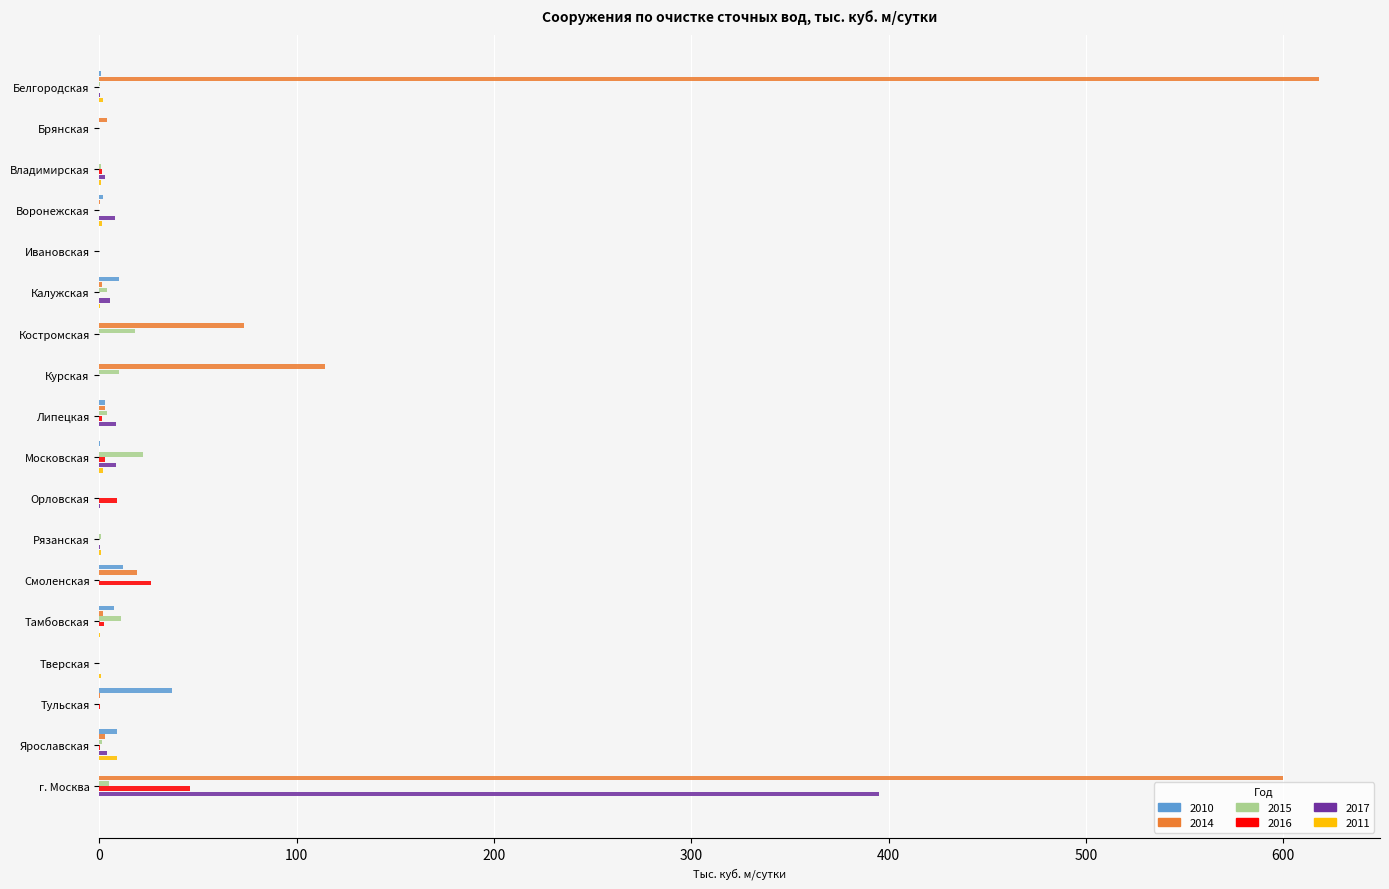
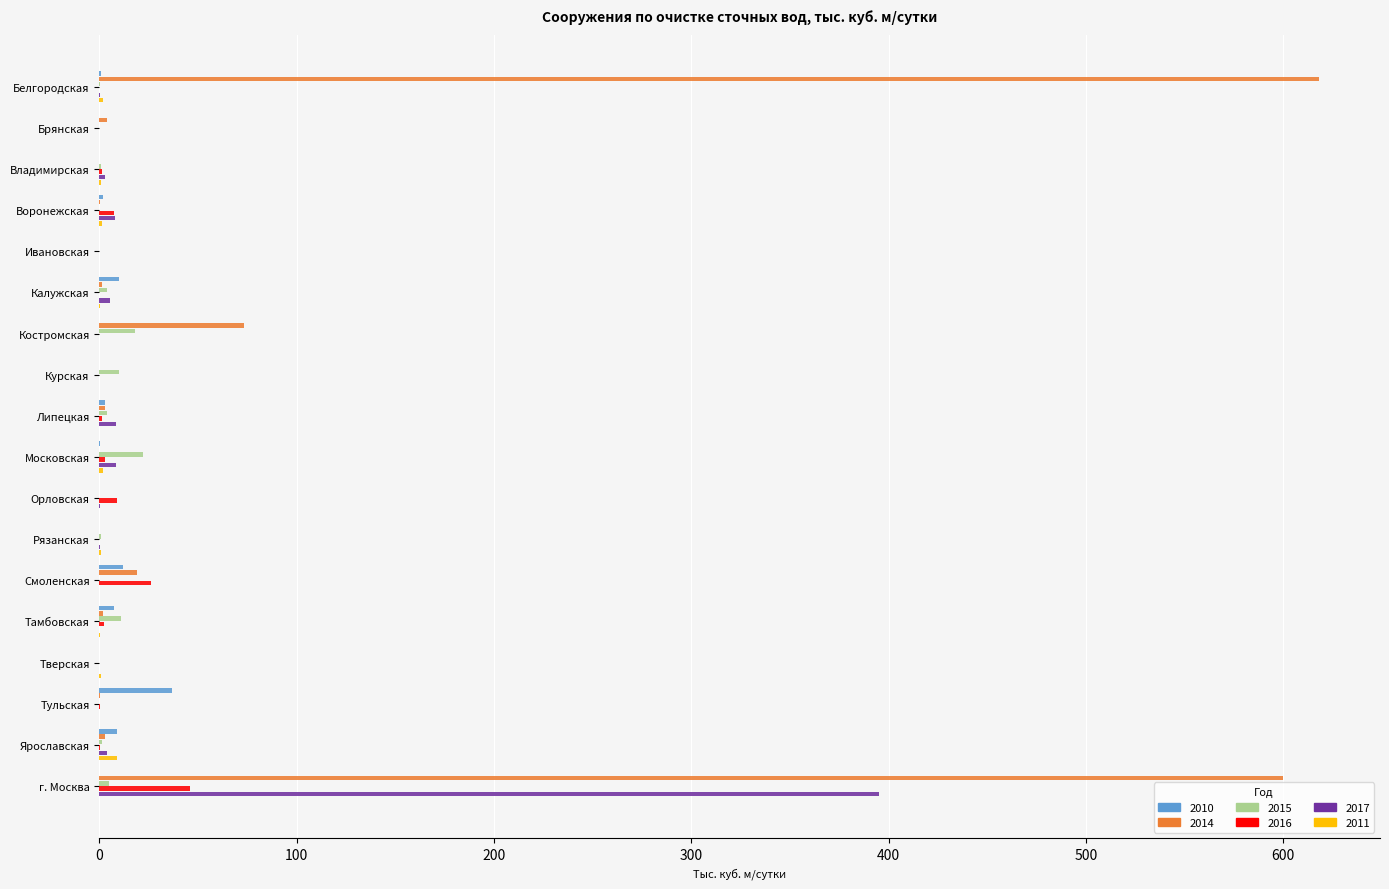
  {
    "2010": {
      "Брянская": 0,
      "Владимирская": 0,
      "Воронежская": 2,
      "Ивановская": 0,
      "Калужская": 10,
      "Костромская": 0,
      "Курская": 0,
      "Липецкая": 3,
      "Орловская": 0,
      "Рязанская": 0,
      "Смоленская": 12,
      "Тамбовская": 8,
      "Тверская": 0,
      "Тульская": 37,
      "Ярославская": 9,
      "г. Москва": 0
    },
    "2014": {
      "Белгородская": 618,
      "Брянская": 4,
      "Владимирская": 0,
      "Ивановская": 0,
      "Костромская": 73,
-     "Курская": 114,
+     "Курская": 0,
      "Липецкая": 3,
      "Московская": 0,
      "Орловская": 0,
      "Рязанская": 0,
      "Смоленская": 19,
      "Тамбовская": 2,
      "Тверская": 0,
      "Ярославская": 3,
      "г. Москва": 600
    },
    "2015": {
      "Брянская": 0,
      "Воронежская": 0,
      "Ивановская": 0,
      "Калужская": 4,
      "Костромская": 18,
      "Курская": 10,
      "Липецкая": 4,
      "Московская": 22,
      "Орловская": 0,
      "Смоленская": 0,
      "Тамбовская": 11,
      "Тверская": 0,
      "Тульская": 0,
      "Ярославская": 2,
      "г. Москва": 5
    },
    "2016": {
      "Белгородская": 0,
      "Брянская": 0,
-     "Воронежская": 0,
+     "Воронежская": 7,
      "Ивановская": 0,
      "Калужская": 0,
      "Костромская": 0,
      "Курская": 0,
      "Московская": 3,
      "Орловская": 9,
      "Рязанская": 0,
      "Смоленская": 26,
      "Тамбовская": 2,
      "Тверская": 0,
      "г. Москва": 46
    },
    "2017": {
      "Брянская": 0,
      "Владимирская": 3,
      "Воронежская": 8,
      "Ивановская": 0,
      "Калужская": 6,
      "Костромская": 0,
      "Курская": 0,
      "Липецкая": 9,
      "Московская": 9,
      "Смоленская": 0,
      "Тамбовская": 0,
      "Тверская": 0,
      "Тульская": 0,
      "Ярославская": 4,
      "г. Москва": 395
    },
    "2011": {
      "Белгородская": 2,
      "Брянская": 0,
      "Воронежская": 1,
      "Ивановская": 0,
      "Костромская": 0,
      "Курская": 0,
      "Липецкая": 0,
      "Московская": 2,
      "Орловская": 0,
      "Смоленская": 0,
      "Тульская": 0,
      "Ярославская": 9,
      "г. Москва": 0
    }
  }
